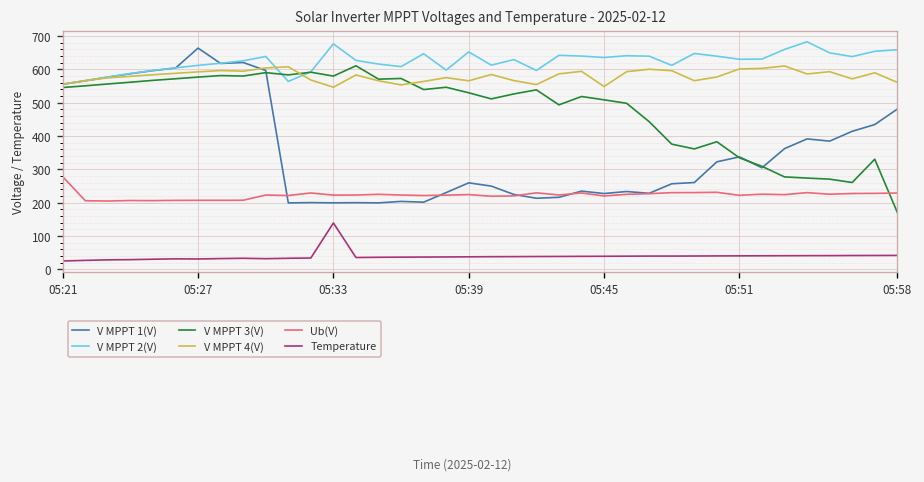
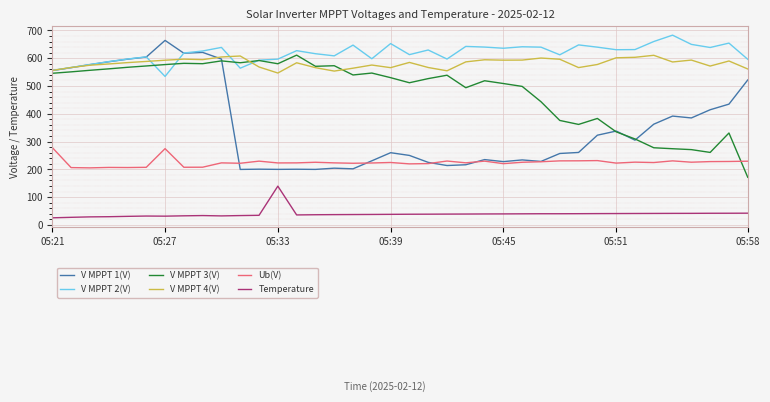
  {
    "V MPPT 1(V)": {
      "05:27": 660,
      "05:33": 200,
      "05:39": 260,
-     "05:58": 480
+     "05:58": 520
    },
    "V MPPT 2(V)": {
-     "05:27": 610,
-     "05:33": 680,
+     "05:27": 530,
+     "05:33": 600,
      "05:39": 650,
      "05:45": 640,
      "05:51": 630,
-     "05:58": 660
+     "05:58": 600
    },
    "V MPPT 3(V)": {
      "05:21": 550,
      "05:27": 580,
      "05:33": 580,
      "05:39": 530,
      "05:45": 510,
      "05:58": 170
    },
    "V MPPT 4(V)": {
      "05:27": 590,
      "05:33": 550,
      "05:39": 570,
-     "05:45": 550,
+     "05:45": 590,
      "05:51": 600,
      "05:58": 560
    },
    "Ub(V)": {
      "05:21": 280,
-     "05:27": 210,
+     "05:27": 270,
      "05:33": 220,
      "05:39": 220,
      "05:51": 220,
      "05:58": 230
    },
    "Temperature": {
      "05:21": 30,
      "05:27": 30,
      "05:33": 140,
      "05:39": 40,
      "05:45": 40,
      "05:51": 40,
      "05:58": 40
    }
  }
